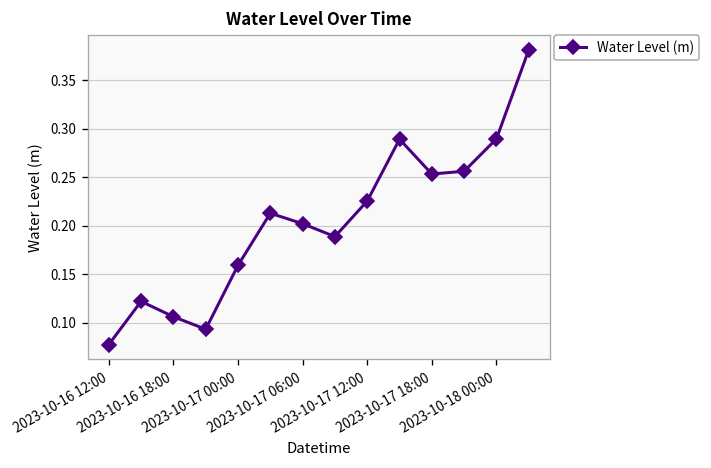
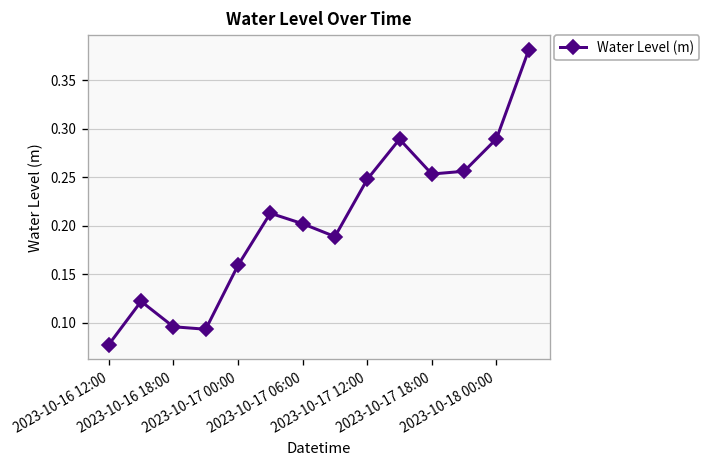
  {
    "2023-10-16 12:00": 0.08,
-   "2023-10-16 18:00": 0.11,
+   "2023-10-16 18:00": 0.10,
    "2023-10-17 00:00": 0.16,
    "2023-10-17 06:00": 0.20,
-   "2023-10-17 12:00": 0.23,
+   "2023-10-17 12:00": 0.25,
    "2023-10-17 18:00": 0.25,
    "2023-10-18 00:00": 0.29
  }
